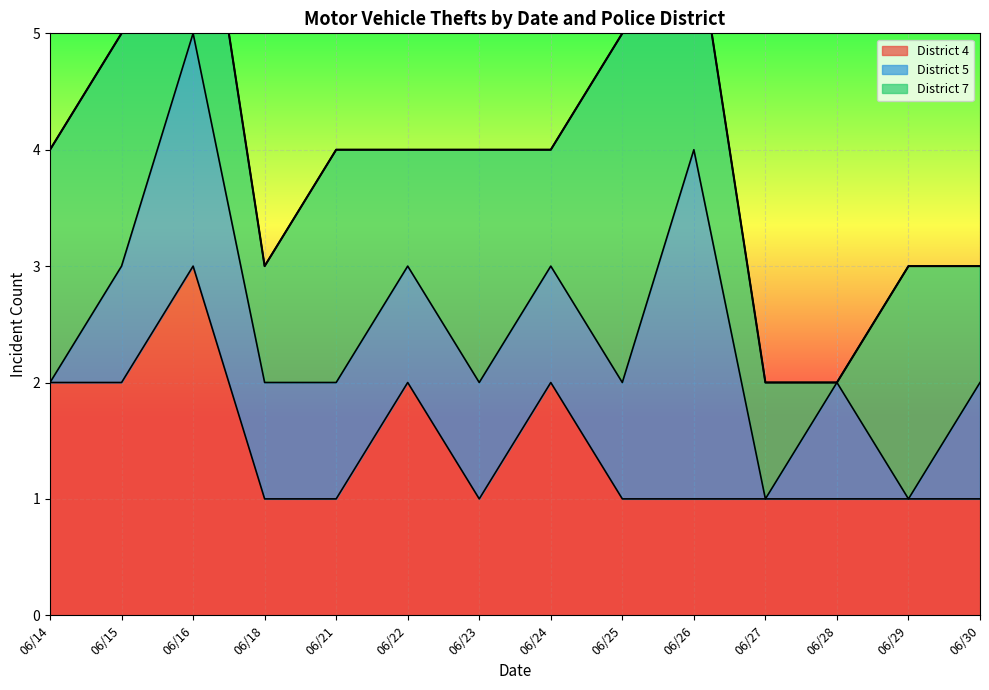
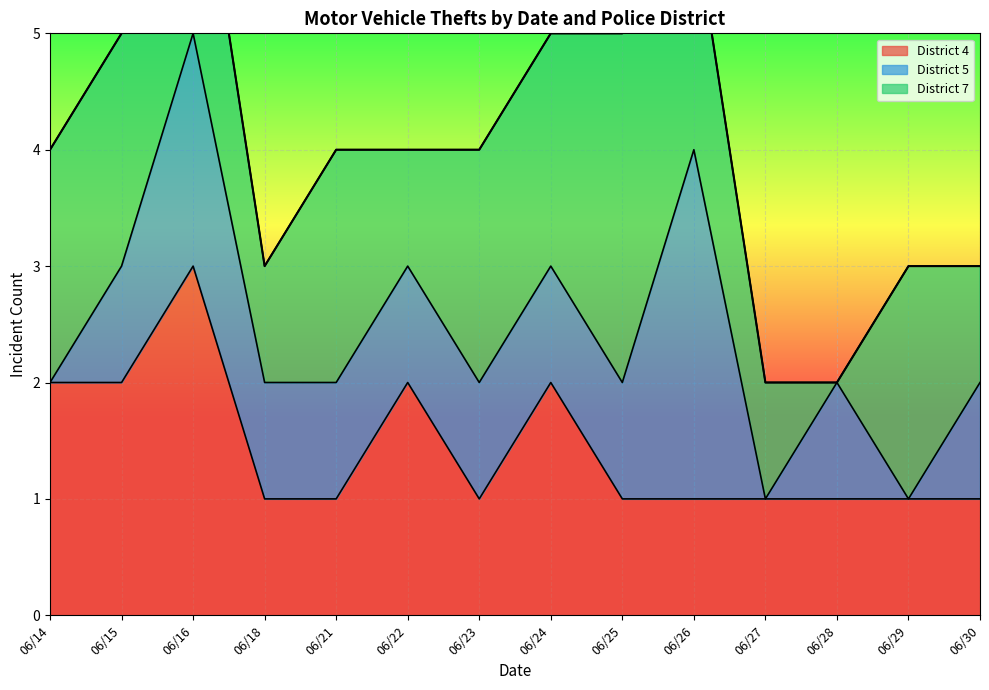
  {
    "District 4": {
      "06/15": 2,
      "06/16": 3,
      "06/18": 1,
      "06/21": 1,
      "06/22": 2,
      "06/23": 1,
      "06/24": 2,
      "06/25": 1,
      "06/26": 1,
      "06/28": 1,
      "06/30": 1
    },
    "District 5": {
      "06/15": 1,
      "06/16": 2,
      "06/18": 1,
      "06/21": 1,
      "06/22": 1,
      "06/23": 1,
      "06/24": 1,
      "06/25": 1,
      "06/26": 3,
      "06/30": 1
    },
    "District 7": {
      "06/14": 2,
      "06/15": 2,
      "06/18": 1,
      "06/21": 2,
      "06/22": 1,
      "06/23": 2,
-     "06/24": 1,
+     "06/24": 2,
      "06/25": 3,
      "06/27": 1,
      "06/29": 2,
      "06/30": 1
    }
  }
